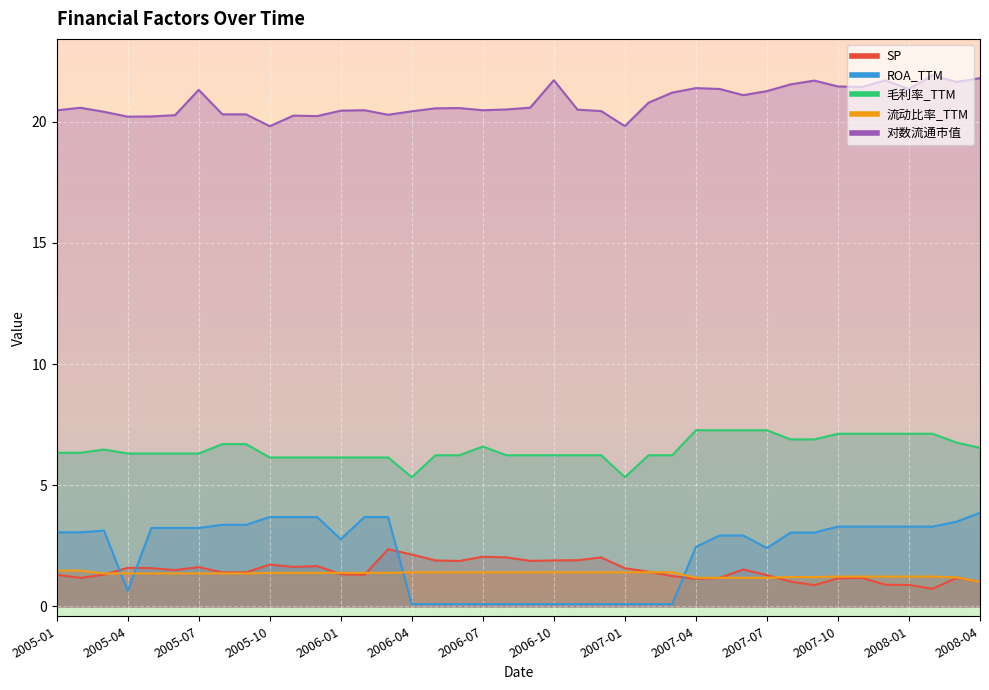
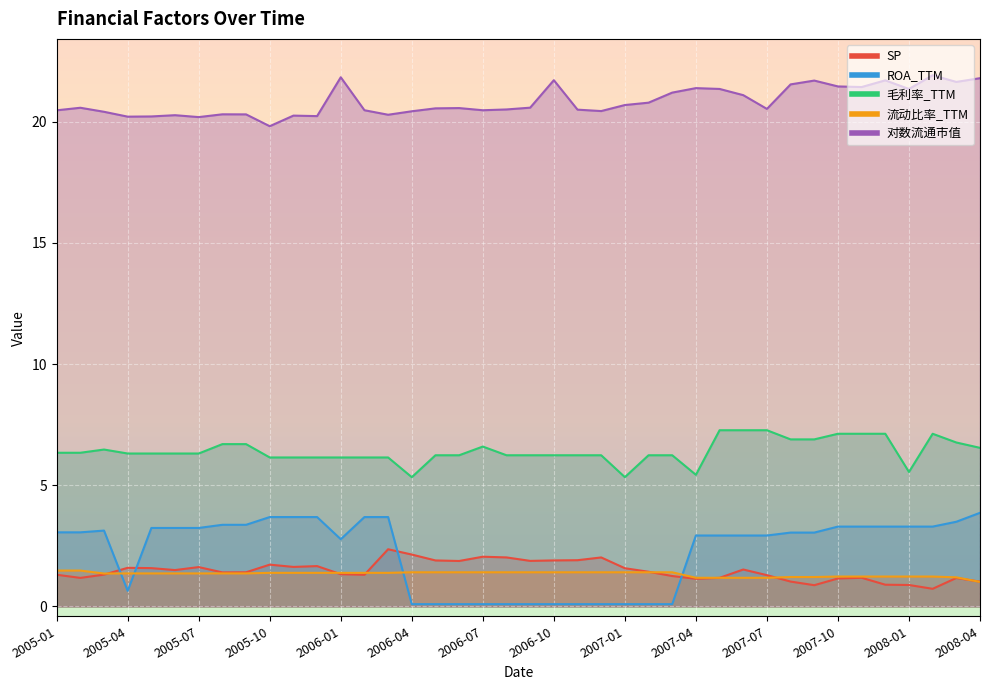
  {
    "ROA_TTM": {
      "2005-01": 3.1,
      "2005-04": 0.6,
      "2005-07": 3.2,
      "2005-10": 3.7,
      "2006-01": 2.8,
      "2006-04": 0.1,
      "2006-07": 0.1,
      "2006-10": 0.1,
      "2007-01": 0.1,
-     "2007-04": 2.5,
-     "2007-07": 2.4,
+     "2007-04": 2.9,
+     "2007-07": 2.9,
      "2007-10": 3.3,
      "2008-01": 3.3,
      "2008-04": 3.9
    },
    "毛利率_TTM": {
      "2005-01": 6.3,
      "2005-04": 6.3,
      "2005-07": 6.3,
      "2005-10": 6.1,
      "2006-01": 6.1,
      "2006-04": 5.3,
      "2006-07": 6.6,
      "2006-10": 6.2,
      "2007-01": 5.3,
-     "2007-04": 7.3,
+     "2007-04": 5.4,
      "2007-07": 7.3,
      "2007-10": 7.1,
-     "2008-01": 7.1,
+     "2008-01": 5.5,
      "2008-04": 6.5
    },
    "对数流通市值": {
      "2005-01": 20.5,
      "2005-04": 20.2,
-     "2005-07": 21.3,
+     "2005-07": 20.2,
      "2005-10": 19.8,
-     "2006-01": 20.5,
+     "2006-01": 21.8,
      "2006-04": 20.4,
      "2006-07": 20.5,
      "2006-10": 21.7,
-     "2007-01": 19.8,
+     "2007-01": 20.7,
      "2007-04": 21.4,
-     "2007-07": 21.3,
+     "2007-07": 20.5,
      "2007-10": 21.5,
      "2008-04": 21.8
    }
  }
